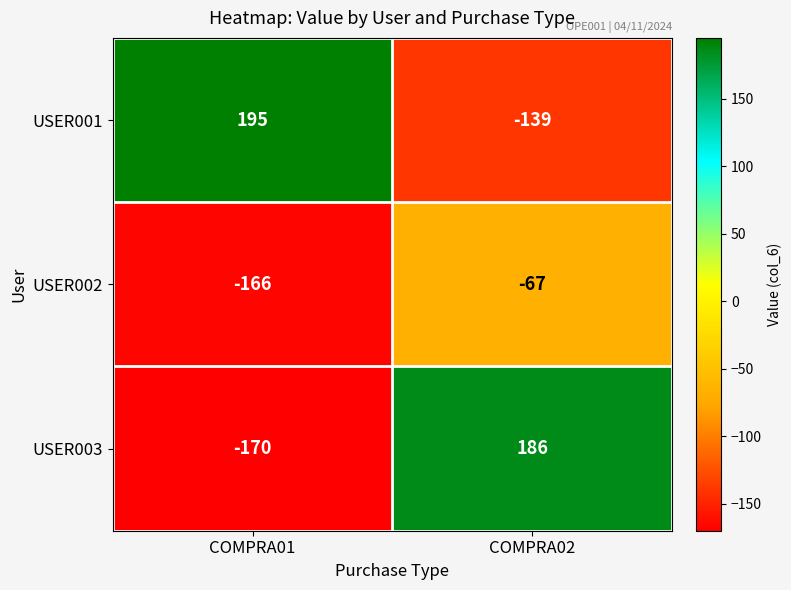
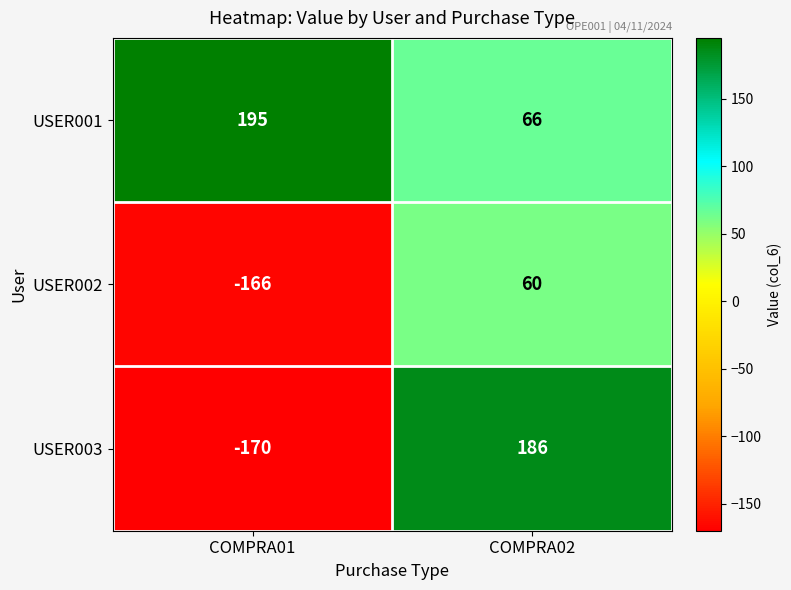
  {
    "USER001": {
      "COMPRA01": 195,
-     "COMPRA02": -139
+     "COMPRA02": 66
    },
    "USER002": {
      "COMPRA01": -166,
-     "COMPRA02": -67
+     "COMPRA02": 60
    },
    "USER003": {
      "COMPRA01": -170,
      "COMPRA02": 186
    }
  }
